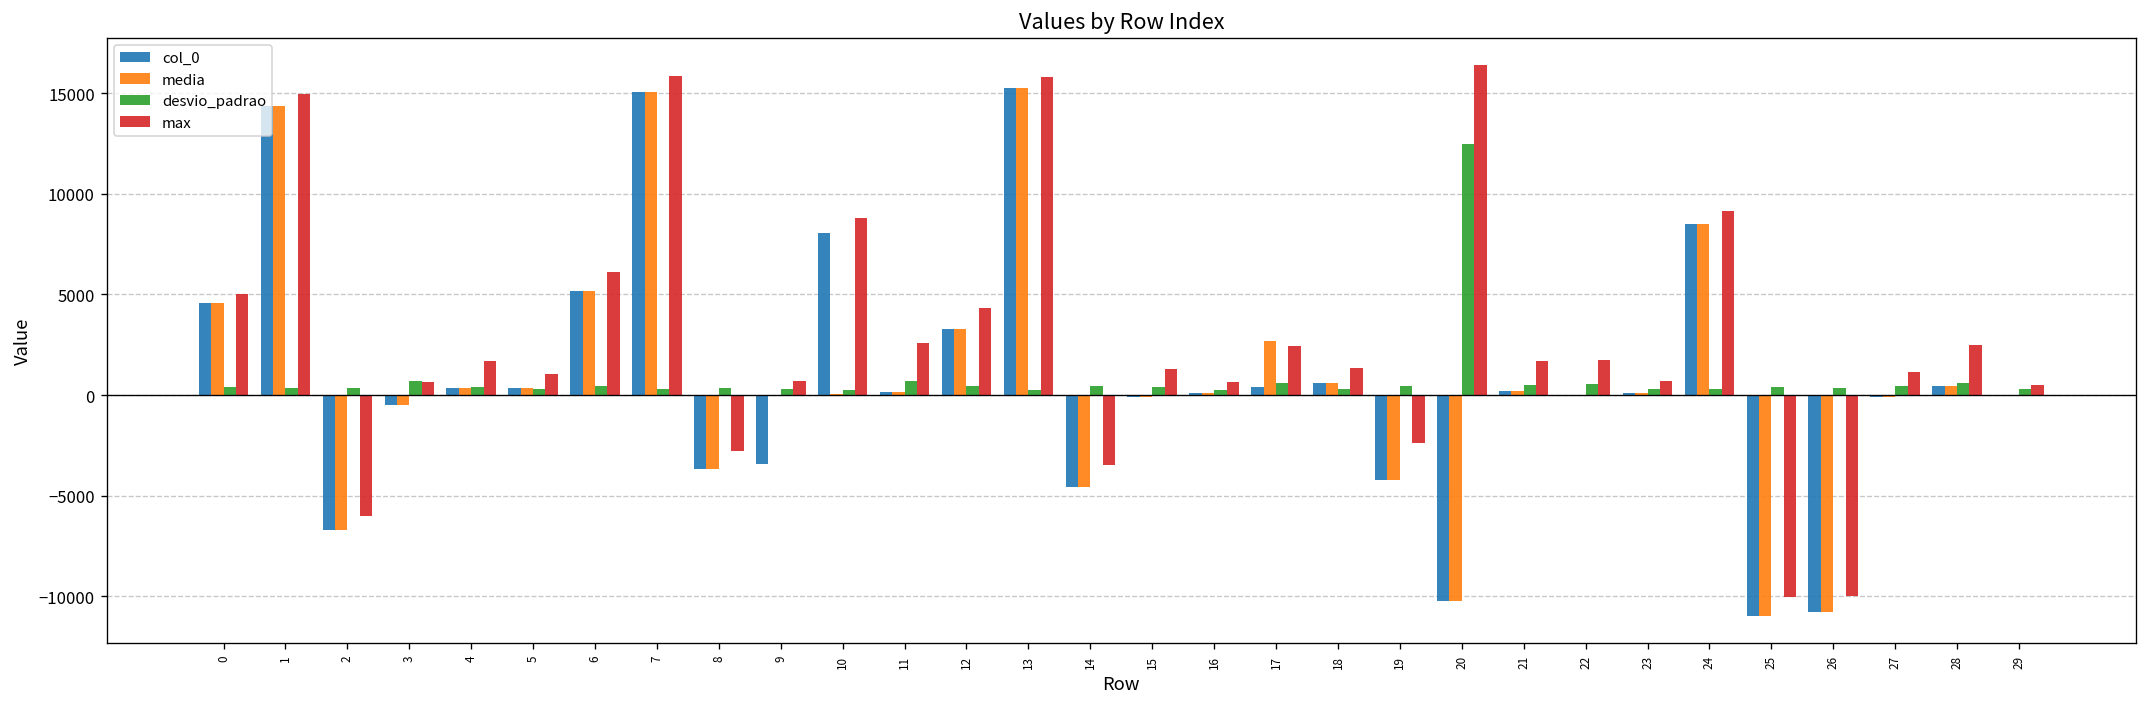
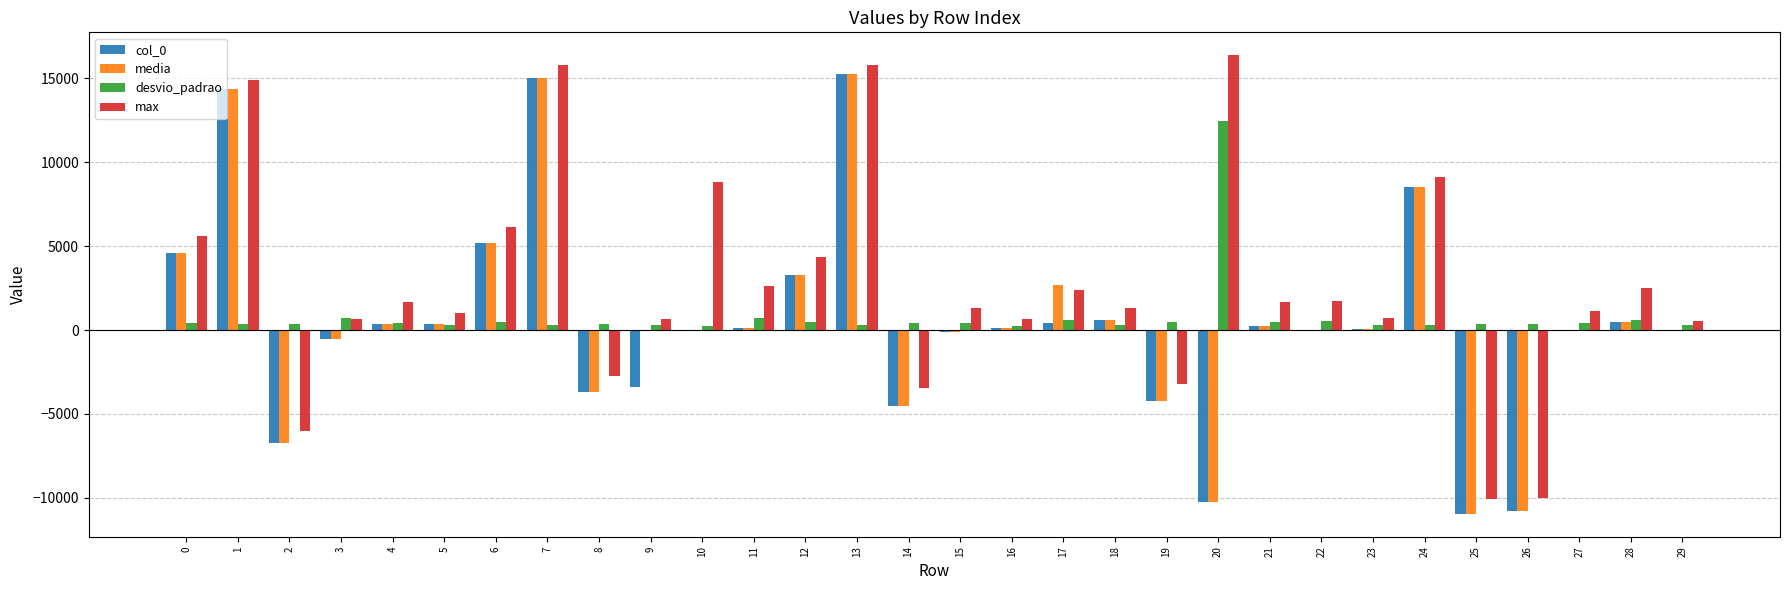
  {
    "col_0": {
      "0": 4600,
      "2": -6700,
      "3": -500,
      "4": 400,
      "5": 300,
      "6": 5200,
      "7": 15000,
      "8": -3700,
      "9": -3400,
-     "10": 8100,
+     "10": 0,
      "12": 3300,
      "13": 15200,
      "14": -4500,
      "17": 400,
      "18": 600,
      "19": -4200,
      "20": -10200,
      "21": 200,
      "24": 8500,
      "25": -11000,
      "26": -10800,
      "28": 500
    },
    "media": {
      "0": 4600,
      "1": 14300,
      "2": -6700,
      "3": -500,
      "4": 400,
      "5": 300,
      "6": 5200,
      "7": 15000,
      "8": -3700,
      "12": 3300,
      "13": 15200,
      "14": -4500,
      "17": 2700,
      "18": 600,
      "19": -4200,
      "20": -10200,
      "21": 200,
      "24": 8500,
      "25": -11000,
      "26": -10800,
      "28": 500
    },
    "desvio_padrao": {
      "0": 400,
      "1": 400,
      "2": 300,
      "3": 700,
      "4": 400,
      "5": 300,
      "6": 500,
      "7": 300,
      "8": 400,
      "9": 300,
      "10": 200,
      "11": 700,
      "12": 500,
      "13": 300,
      "14": 400,
      "15": 400,
      "16": 200,
      "17": 600,
      "18": 300,
      "19": 500,
      "20": 12500,
      "21": 500,
      "22": 600,
      "23": 300,
      "24": 300,
      "25": 400,
      "26": 400,
      "27": 400,
      "28": 600,
      "29": 300
    },
    "max": {
-     "0": 5000,
+     "0": 5600,
      "1": 14900,
      "2": -6000,
      "3": 700,
      "4": 1700,
      "5": 1000,
      "6": 6100,
      "7": 15800,
      "8": -2800,
      "9": 700,
      "10": 8800,
      "11": 2600,
      "12": 4300,
      "13": 15800,
      "14": -3500,
      "15": 1300,
      "16": 700,
      "17": 2400,
      "18": 1300,
-     "19": -2400,
+     "19": -3200,
      "20": 16400,
      "21": 1700,
      "22": 1700,
      "23": 700,
      "24": 9200,
      "25": -10100,
      "26": -10000,
      "27": 1100,
      "28": 2500,
      "29": 500
    }
  }
